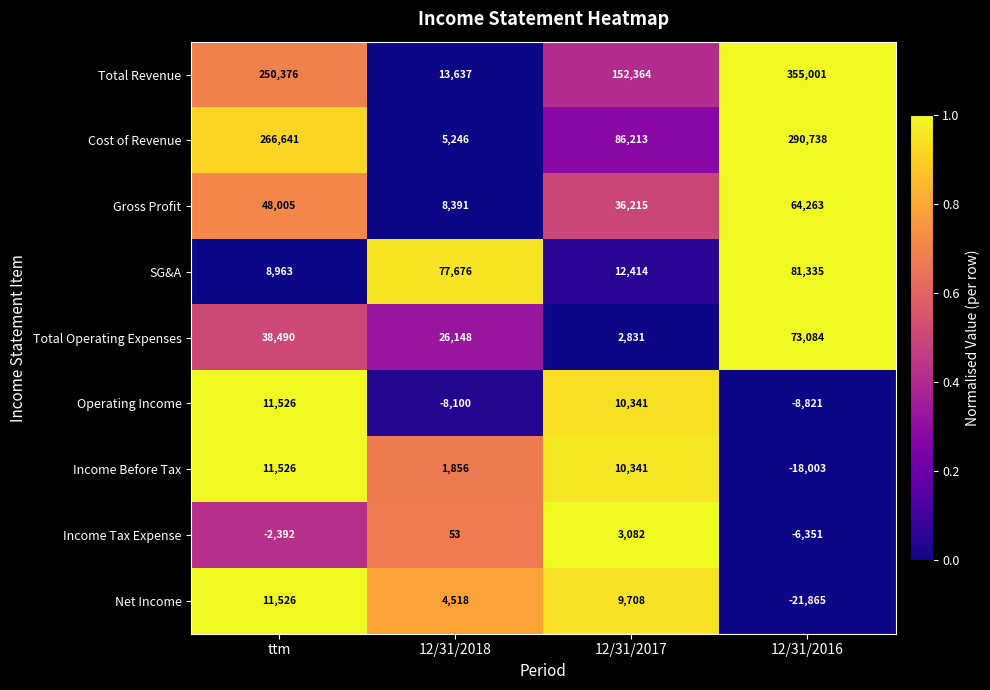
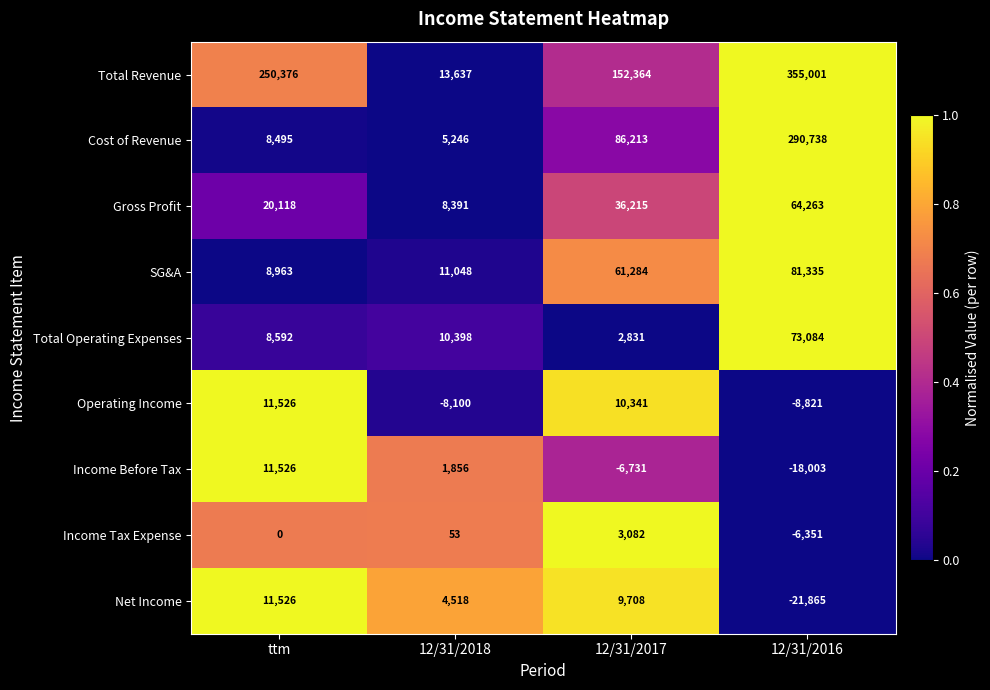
  {
    "Total Revenue": {
      "ttm": "250,376",
      "12/31/2018": "13,637",
      "12/31/2017": "152,364",
      "12/31/2016": "355,001"
    },
    "Cost of Revenue": {
-     "ttm": "266,641",
+     "ttm": "8,495",
      "12/31/2018": "5,246",
      "12/31/2017": "86,213",
      "12/31/2016": "290,738"
    },
    "Gross Profit": {
-     "ttm": "48,005",
+     "ttm": "20,118",
      "12/31/2018": "8,391",
      "12/31/2017": "36,215",
      "12/31/2016": "64,263"
    },
    "SG&A": {
      "ttm": "8,963",
-     "12/31/2018": "77,676",
-     "12/31/2017": "12,414",
+     "12/31/2018": "11,048",
+     "12/31/2017": "61,284",
      "12/31/2016": "81,335"
    },
    "Total Operating Expenses": {
-     "ttm": "38,490",
-     "12/31/2018": "26,148",
+     "ttm": "8,592",
+     "12/31/2018": "10,398",
      "12/31/2017": "2,831",
      "12/31/2016": "73,084"
    },
    "Operating Income": {
      "ttm": "11,526",
      "12/31/2018": "-8,100",
      "12/31/2017": "10,341",
      "12/31/2016": "-8,821"
    },
    "Income Before Tax": {
      "ttm": "11,526",
      "12/31/2018": "1,856",
-     "12/31/2017": "10,341",
+     "12/31/2017": "-6,731",
      "12/31/2016": "-18,003"
    },
    "Income Tax Expense": {
-     "ttm": "-2,392",
+     "ttm": "0",
      "12/31/2018": "53",
      "12/31/2017": "3,082",
      "12/31/2016": "-6,351"
    },
    "Net Income": {
      "ttm": "11,526",
      "12/31/2018": "4,518",
      "12/31/2017": "9,708",
      "12/31/2016": "-21,865"
    }
  }
